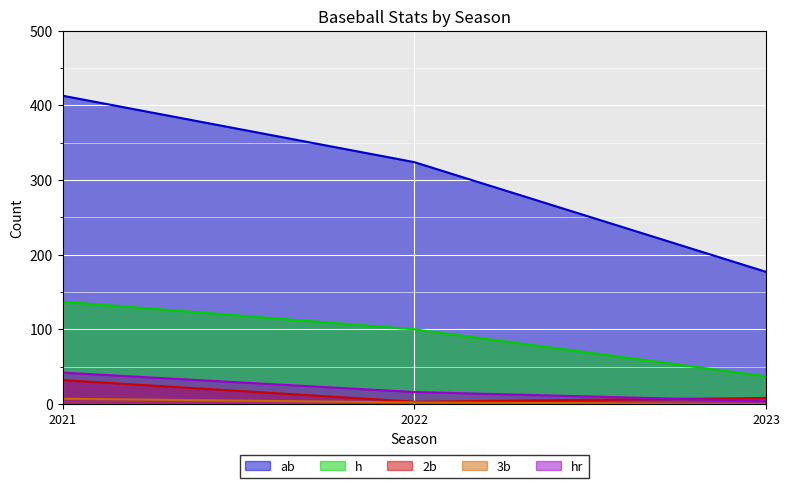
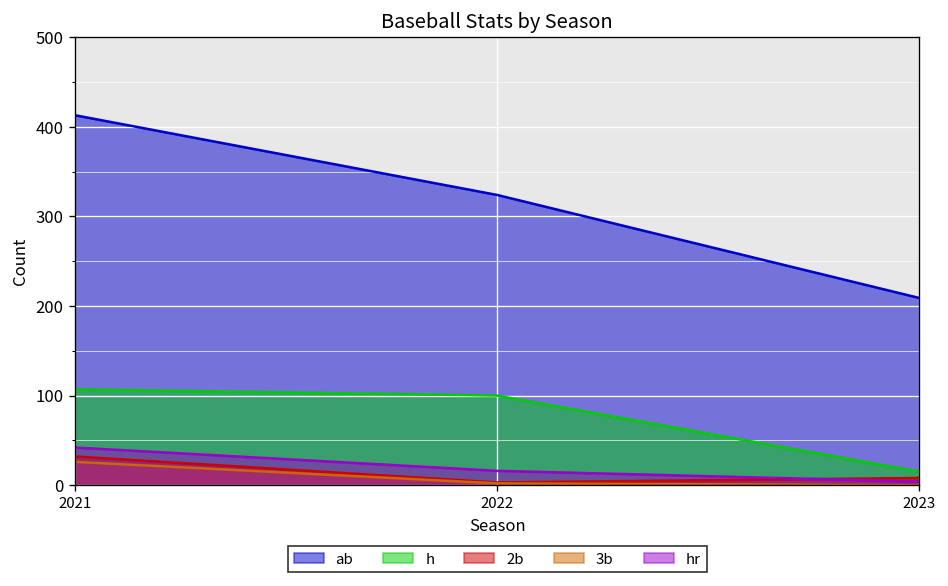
  {
    "ab": {
      "2021": 410,
      "2022": 320,
-     "2023": 180
+     "2023": 210
    },
    "h": {
-     "2021": 140,
+     "2021": 110,
      "2022": 100,
-     "2023": 40
+     "2023": 20
    },
    "2b": {
      "2021": 30,
      "2023": 10
    },
    "3b": {
-     "2021": 10,
+     "2021": 30,
      "2023": 0
    },
    "hr": {
      "2021": 40,
      "2022": 20,
      "2023": 0
    }
  }
